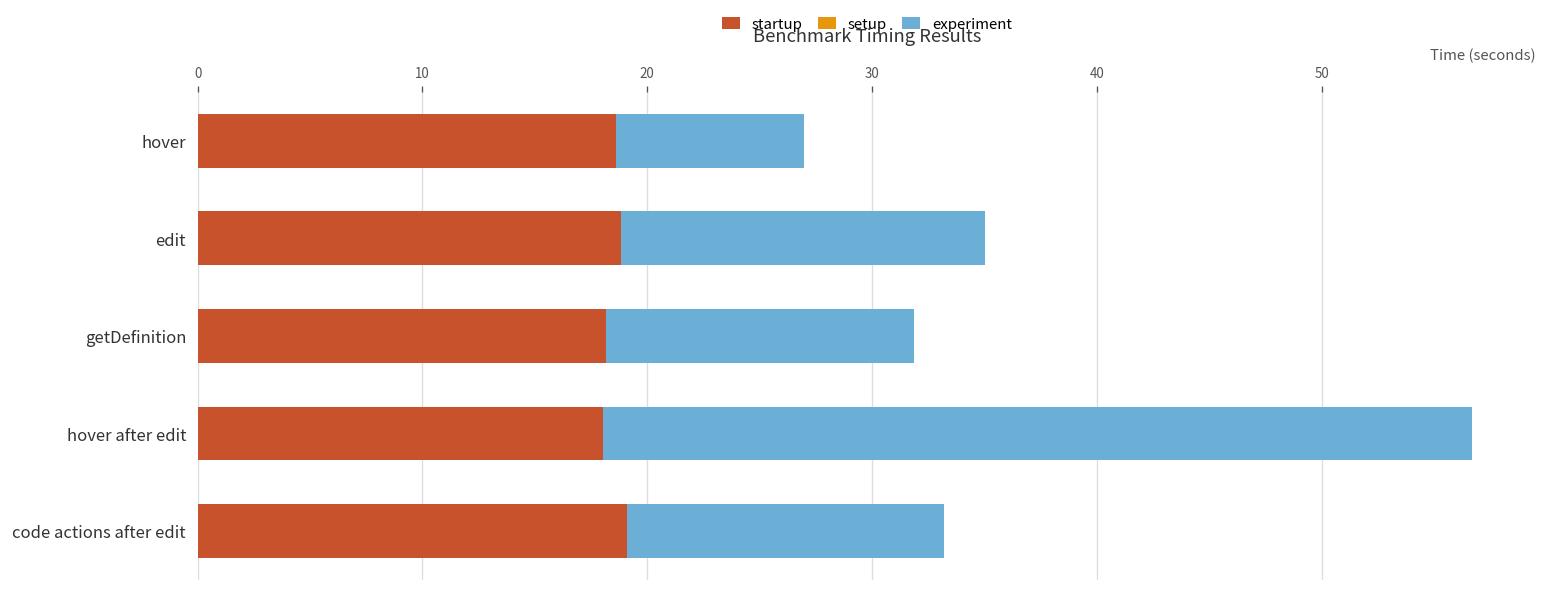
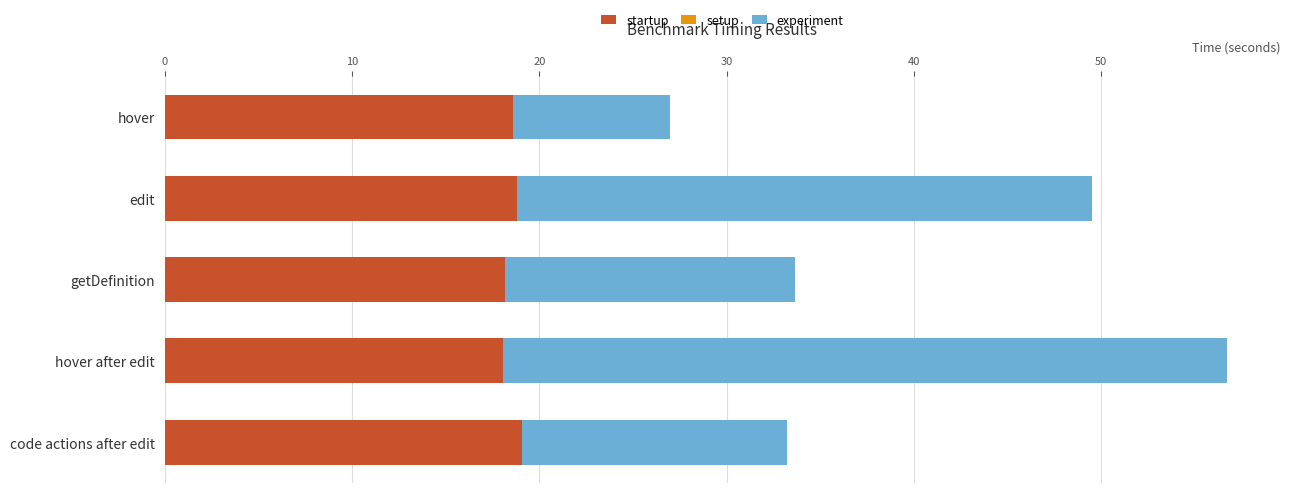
  {
    "setup": {
      "hover": 18.6,
      "edit": 18.8,
      "getDefinition": 18.1,
      "hover after edit": 18.0,
      "code actions after edit": 19.1
    },
    "experiment": {
      "hover": 8.4,
-     "edit": 16.2,
-     "getDefinition": 13.7,
+     "edit": 30.7,
+     "getDefinition": 15.5,
      "hover after edit": 38.7,
      "code actions after edit": 14.1
    }
  }
